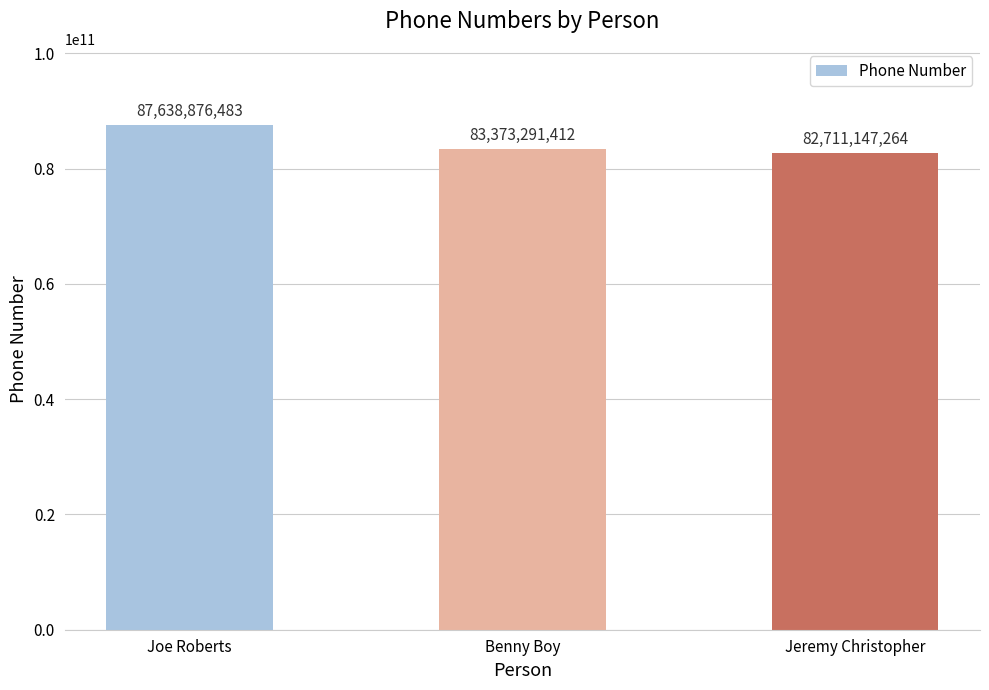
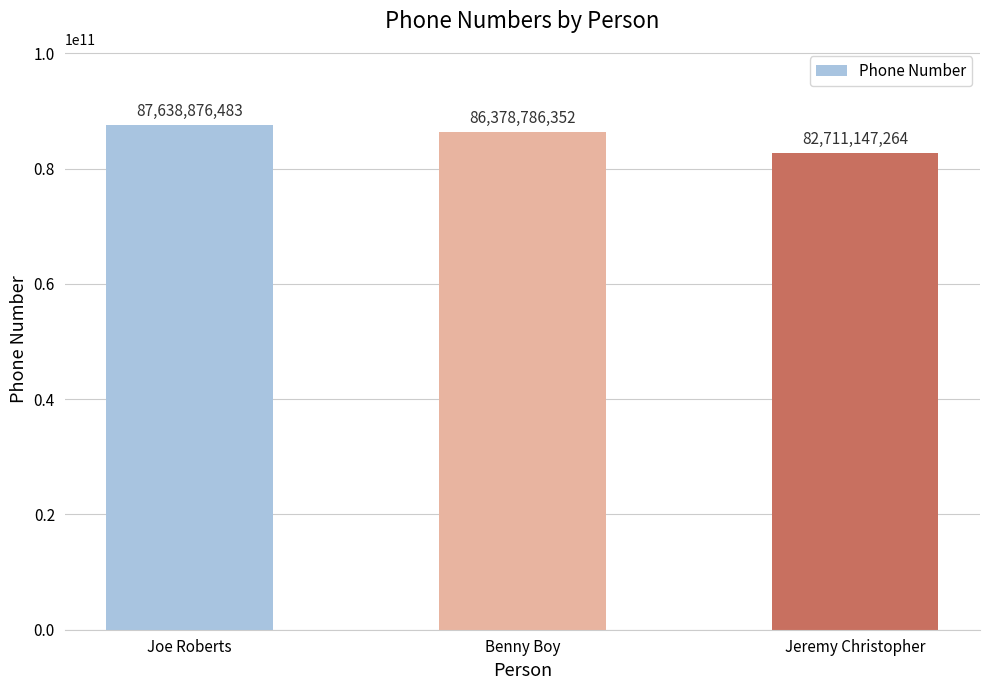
  {
    "Joe Roberts": "87,638,876,483",
-   "Benny Boy": "83,373,291,412",
+   "Benny Boy": "86,378,786,352",
    "Jeremy Christopher": "82,711,147,264"
  }
